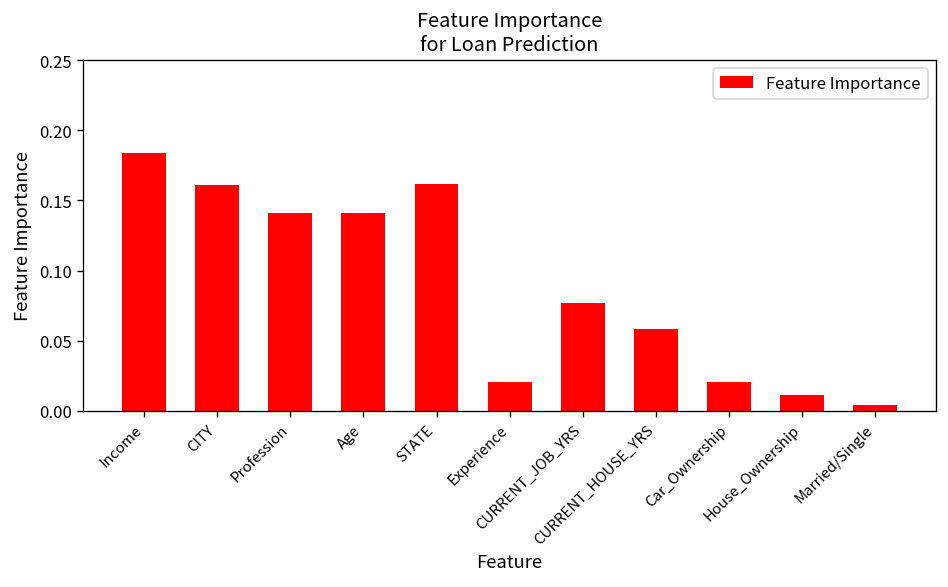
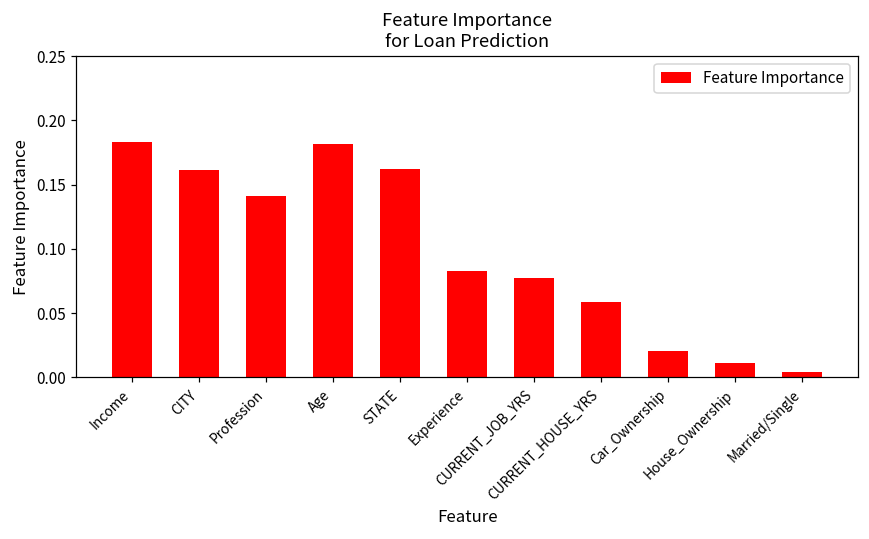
  {
    "Income": 0.183,
    "CITY": 0.161,
    "Profession": 0.141,
-   "Age": 0.141,
+   "Age": 0.182,
    "STATE": 0.162,
-   "Experience": 0.021,
+   "Experience": 0.083,
    "CURRENT_JOB_YRS": 0.077,
    "CURRENT_HOUSE_YRS": 0.058,
    "Car_Ownership": 0.020,
    "House_Ownership": 0.011,
    "Married/Single": 0.004
  }
